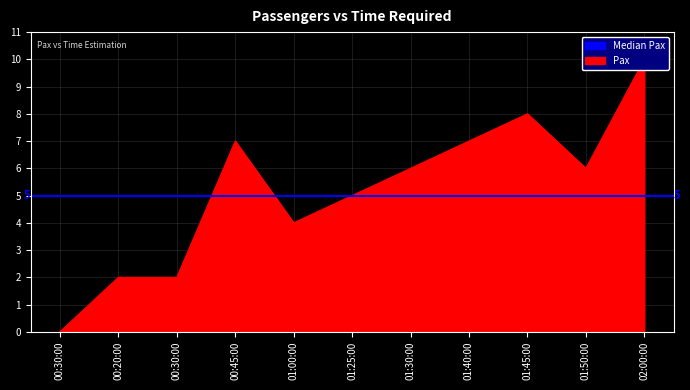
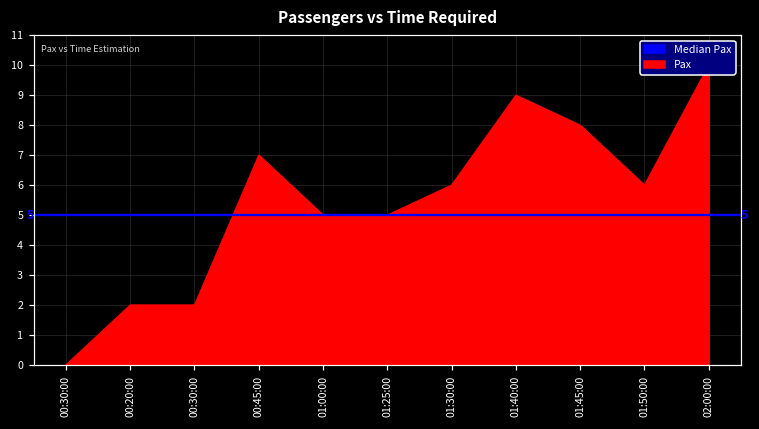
  {
    "00:20:00": 2,
    "00:45:00": 7,
-   "01:00:00": 4,
+   "01:00:00": 5,
    "01:25:00": 5,
    "01:30:00": 6,
-   "01:40:00": 7,
+   "01:40:00": 9,
    "01:45:00": 8,
    "01:50:00": 6
  }
